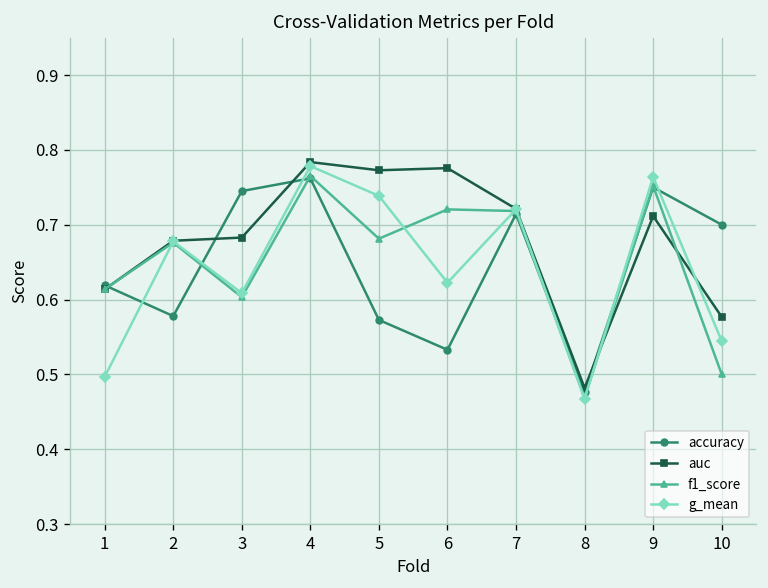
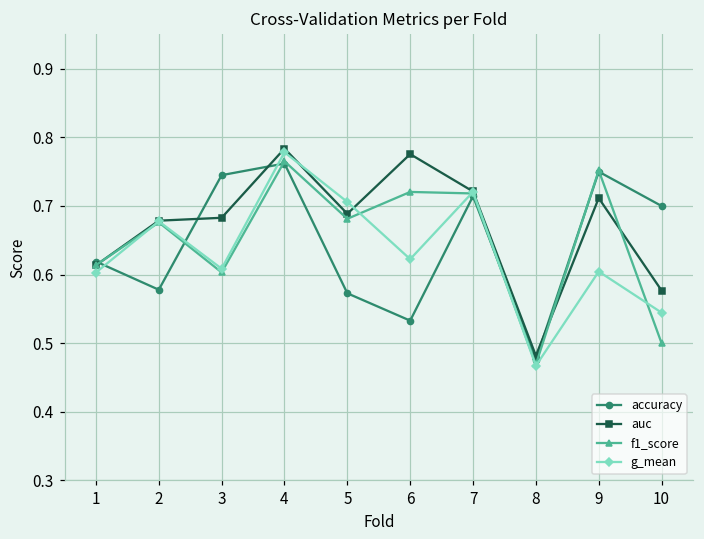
  {
    "accuracy": {
      "1": 0.62,
      "2": 0.58,
      "3": 0.74,
      "5": 0.57,
      "6": 0.53,
      "8": 0.48,
      "10": 0.70
    },
    "auc": {
      "3": 0.68,
      "4": 0.78,
-     "5": 0.77,
+     "5": 0.69,
      "6": 0.78,
      "8": 0.48,
      "9": 0.71,
      "10": 0.58
    },
    "f1_score": {
      "3": 0.60,
      "5": 0.68,
      "6": 0.72,
      "10": 0.50
    },
    "g_mean": {
-     "1": 0.50,
+     "1": 0.60,
      "3": 0.61,
      "4": 0.78,
-     "5": 0.74,
+     "5": 0.71,
      "6": 0.62,
-     "9": 0.76,
+     "9": 0.60,
      "10": 0.54
    }
  }
